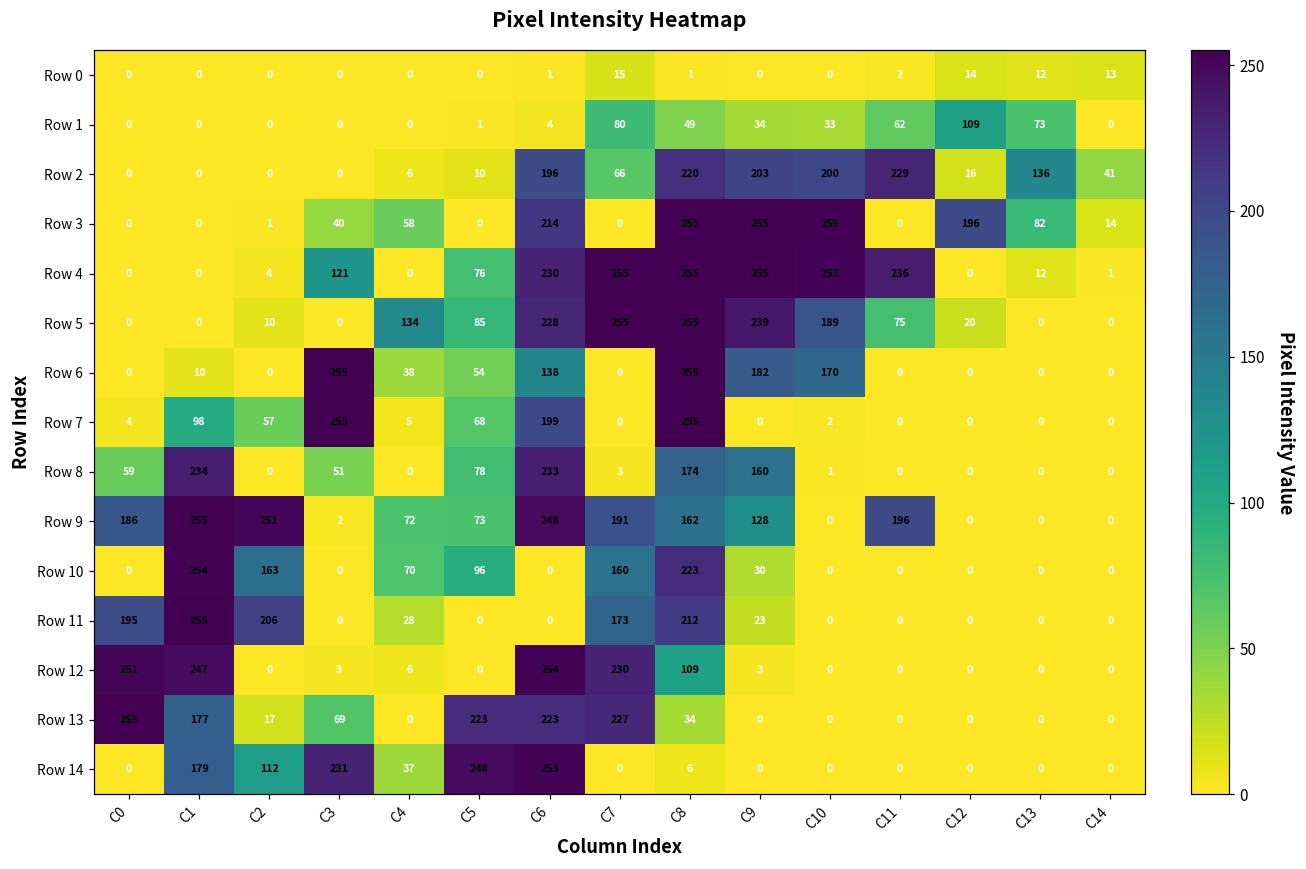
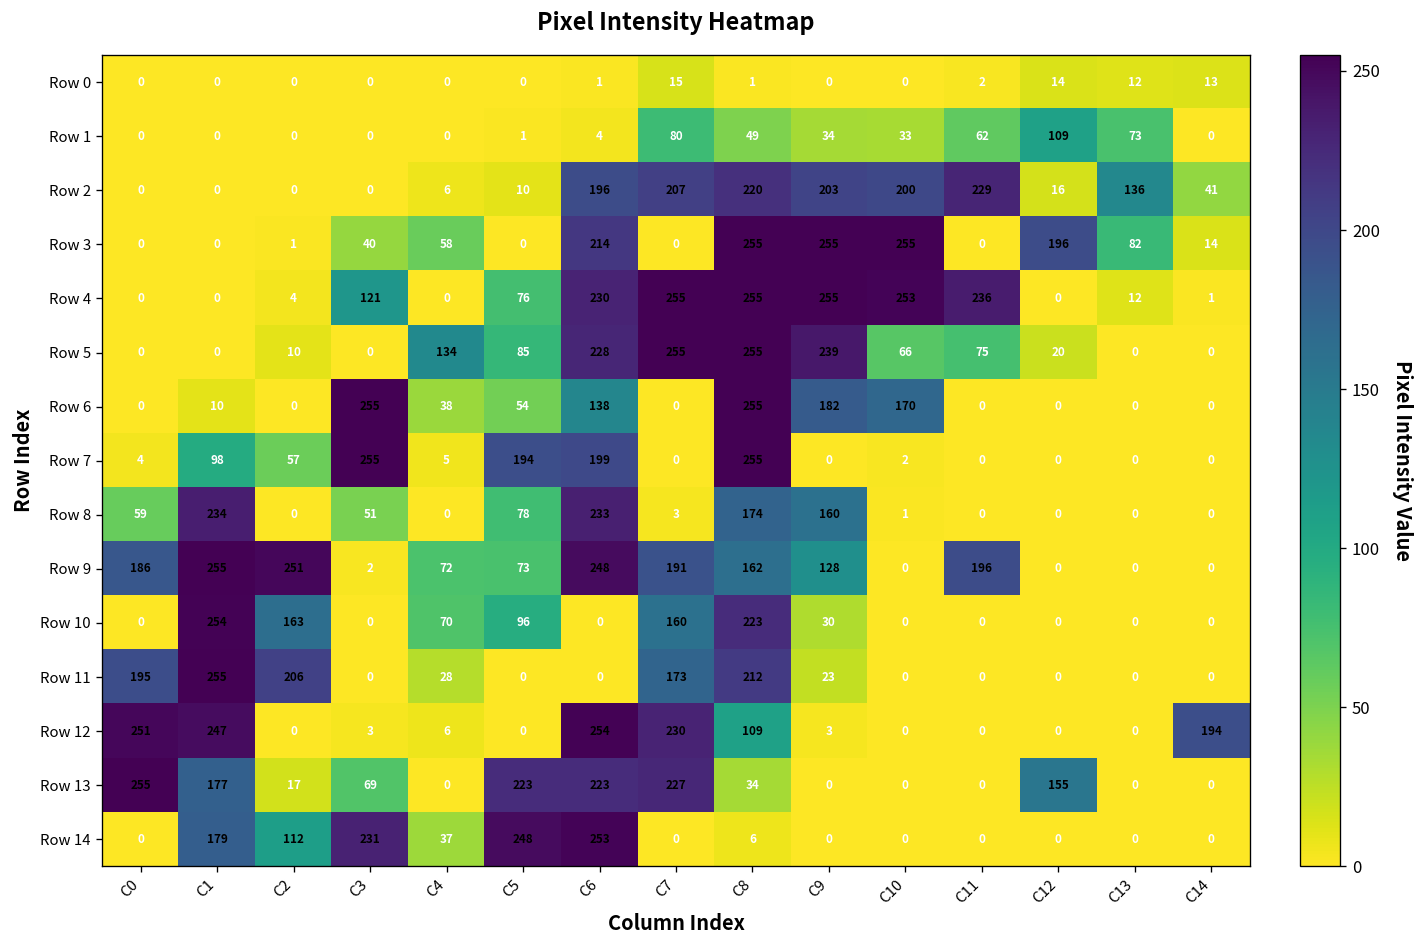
  {
    "Row 2": {
      "C0": 0,
      "C1": 0,
      "C2": 0,
      "C3": 0,
      "C4": 6,
      "C5": 10,
      "C6": 196,
-     "C7": 66,
+     "C7": 207,
      "C8": 220,
      "C9": 203,
      "C10": 200,
      "C11": 229,
      "C12": 16,
      "C13": 136,
      "C14": 41
    },
    "Row 5": {
      "C0": 0,
      "C1": 0,
      "C2": 10,
      "C3": 0,
      "C4": 134,
      "C5": 85,
      "C6": 228,
      "C7": 255,
      "C8": 255,
      "C9": 239,
-     "C10": 189,
+     "C10": 66,
      "C11": 75,
      "C12": 20,
      "C13": 0,
      "C14": 0
    },
    "Row 7": {
      "C0": 4,
      "C1": 98,
      "C2": 57,
      "C3": 255,
      "C4": 5,
-     "C5": 68,
+     "C5": 194,
      "C6": 199,
      "C7": 0,
      "C8": 255,
      "C9": 0,
      "C10": 2,
      "C11": 0,
      "C12": 0,
      "C13": 0,
      "C14": 0
    },
    "Row 12": {
      "C0": 251,
      "C1": 247,
      "C2": 0,
      "C3": 3,
      "C4": 6,
      "C5": 0,
      "C6": 254,
      "C7": 230,
      "C8": 109,
      "C9": 3,
      "C10": 0,
      "C11": 0,
      "C12": 0,
      "C13": 0,
-     "C14": 0
+     "C14": 194
    },
    "Row 13": {
      "C0": 255,
      "C1": 177,
      "C2": 17,
      "C3": 69,
      "C4": 0,
      "C5": 223,
      "C6": 223,
      "C7": 227,
      "C8": 34,
      "C9": 0,
      "C10": 0,
      "C11": 0,
-     "C12": 0,
+     "C12": 155,
      "C13": 0,
      "C14": 0
    }
  }
